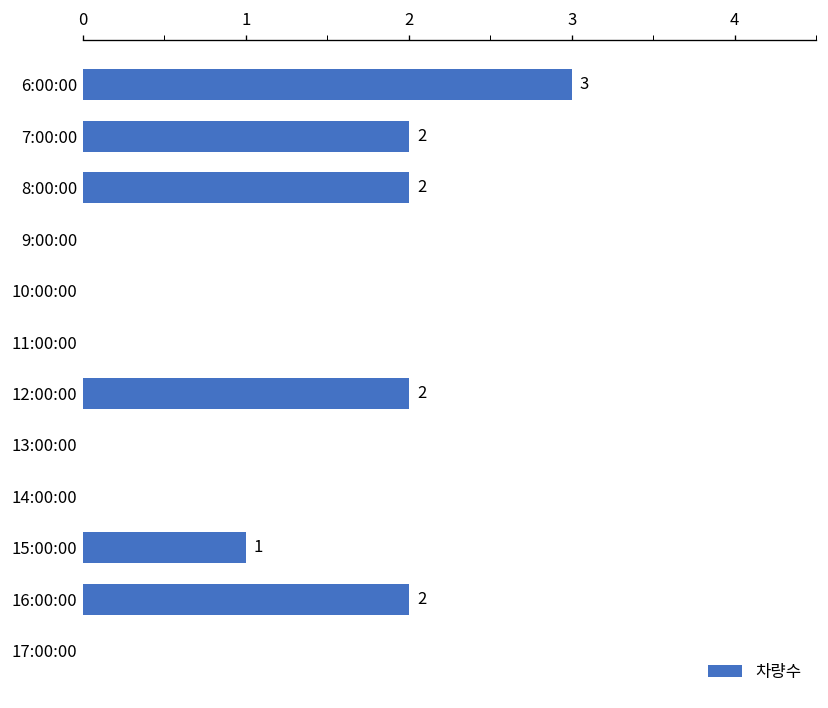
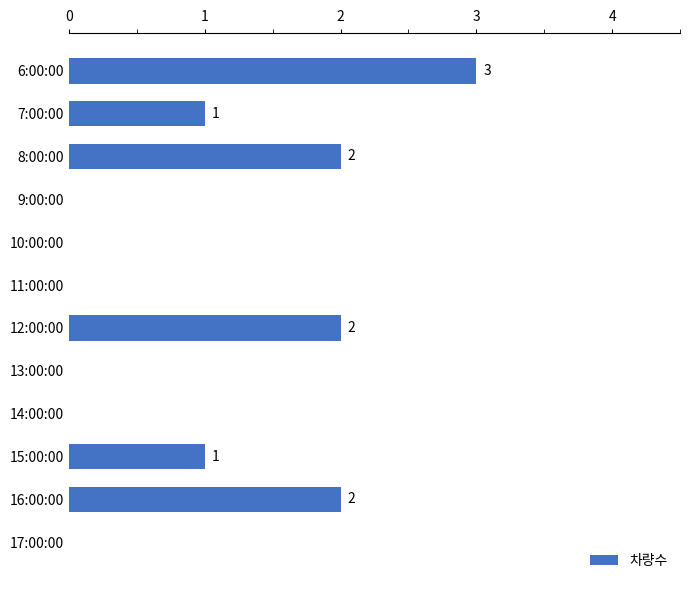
  {
    "6:00:00": 3,
-   "7:00:00": 2,
+   "7:00:00": 1,
    "8:00:00": 2,
    "12:00:00": 2,
    "15:00:00": 1,
    "16:00:00": 2
  }
